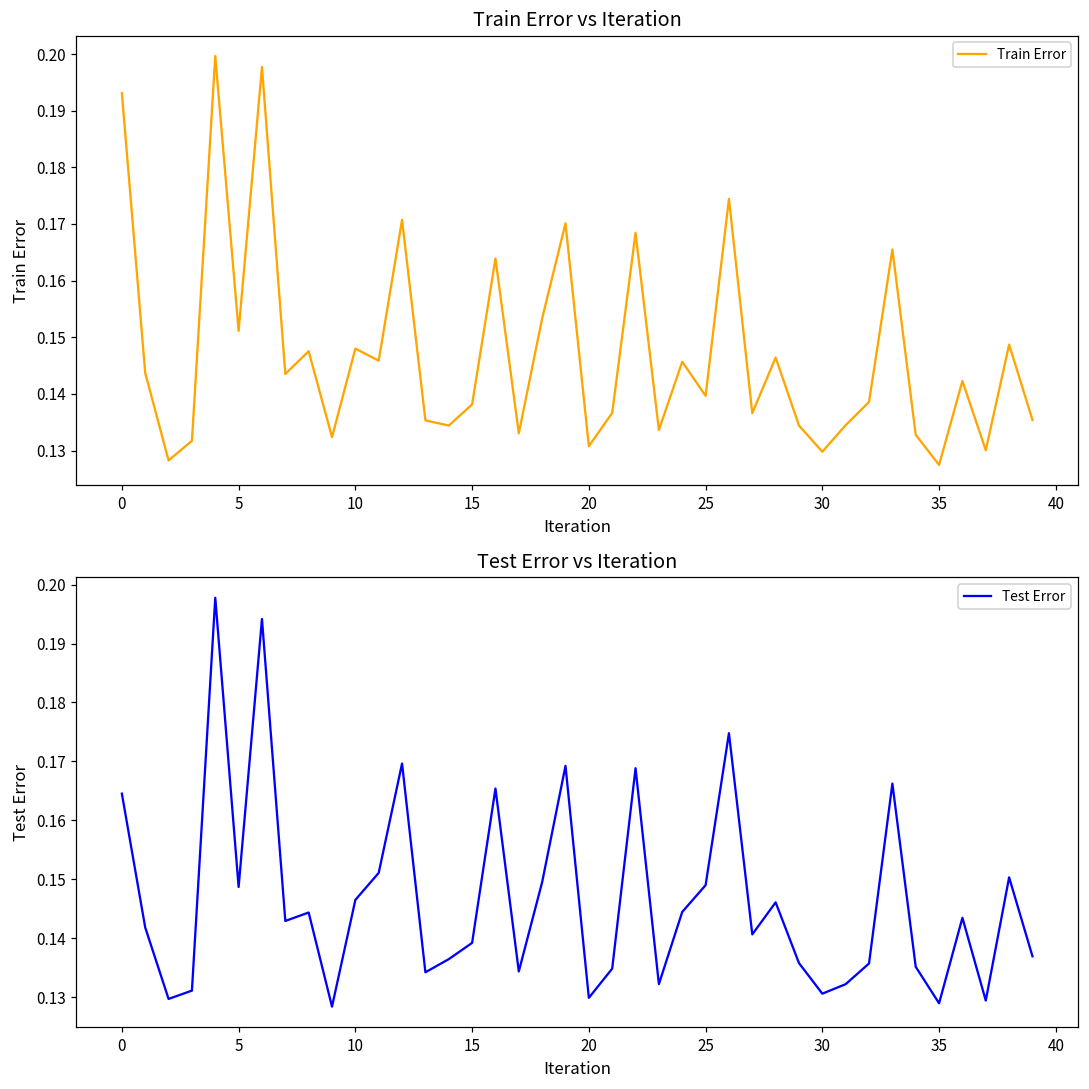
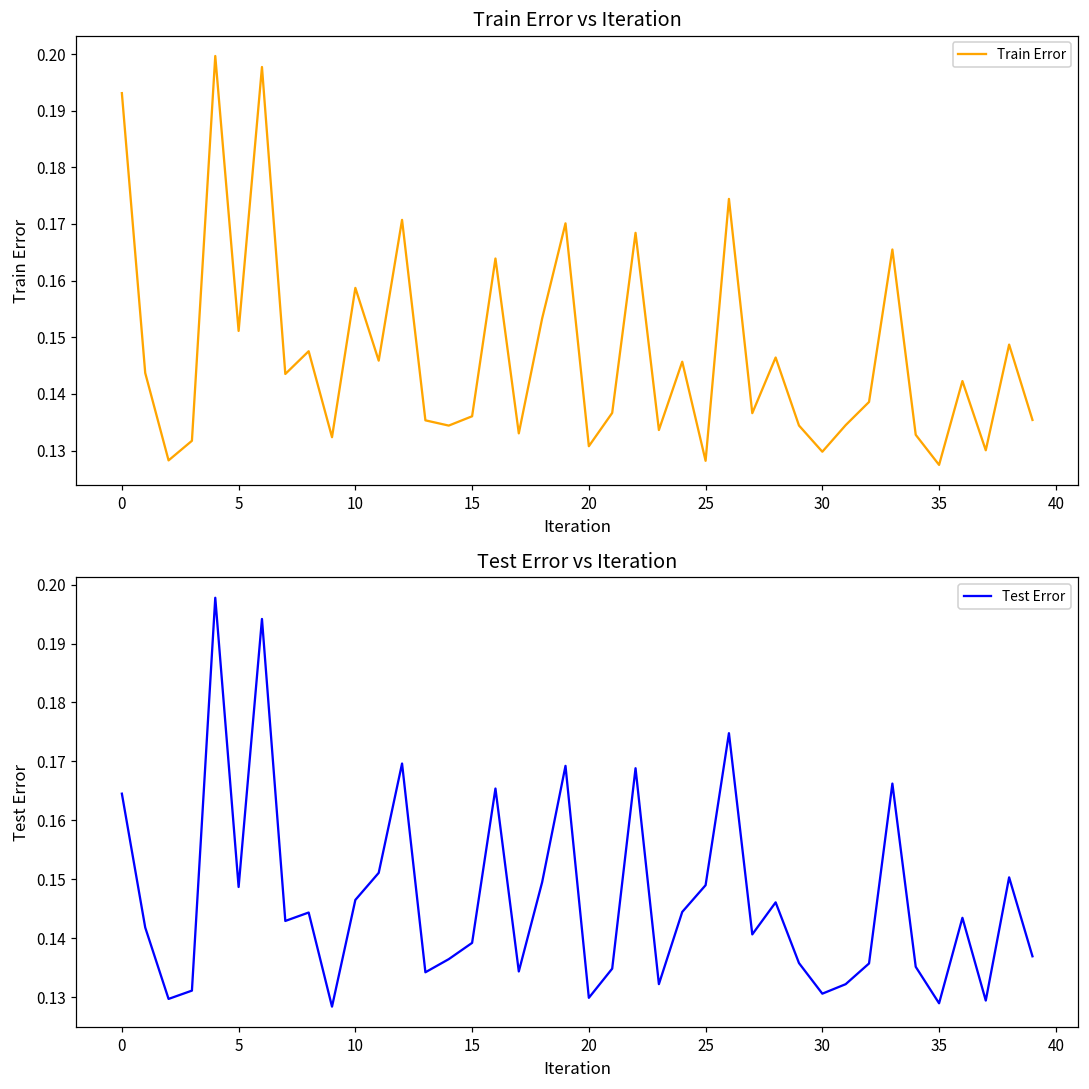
  {
    "Train Error vs Iteration": {
      "0": 0.193,
      "5": 0.151,
-     "10": 0.148,
-     "15": 0.138,
+     "10": 0.159,
+     "15": 0.136,
      "20": 0.131,
-     "25": 0.140,
+     "25": 0.128,
      "30": 0.130,
      "35": 0.127
    },
    "Test Error vs Iteration": {
      "0": 0.165,
      "5": 0.149,
      "10": 0.147,
      "15": 0.139,
      "20": 0.130,
      "25": 0.149,
      "30": 0.131,
      "35": 0.129
    }
  }
